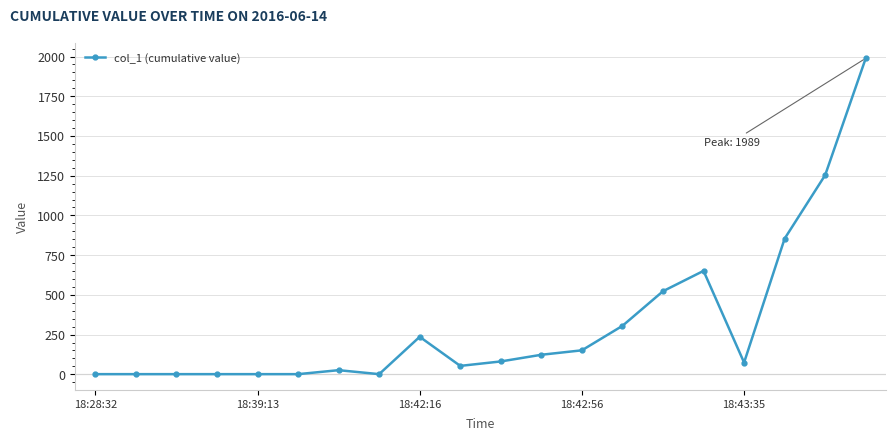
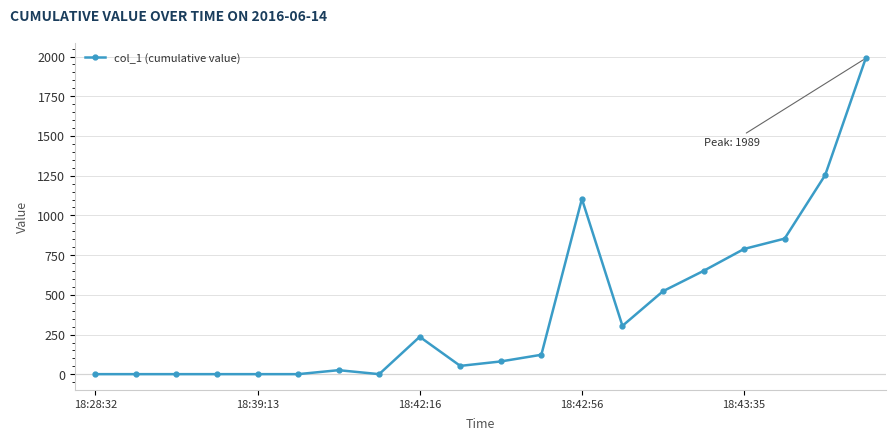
  {
    "18:28:32": 0,
    "18:39:13": 0,
    "18:42:16": 240,
-   "18:42:56": 150,
-   "18:43:35": 70
+   "18:42:56": 1100,
+   "18:43:35": 790
  }
